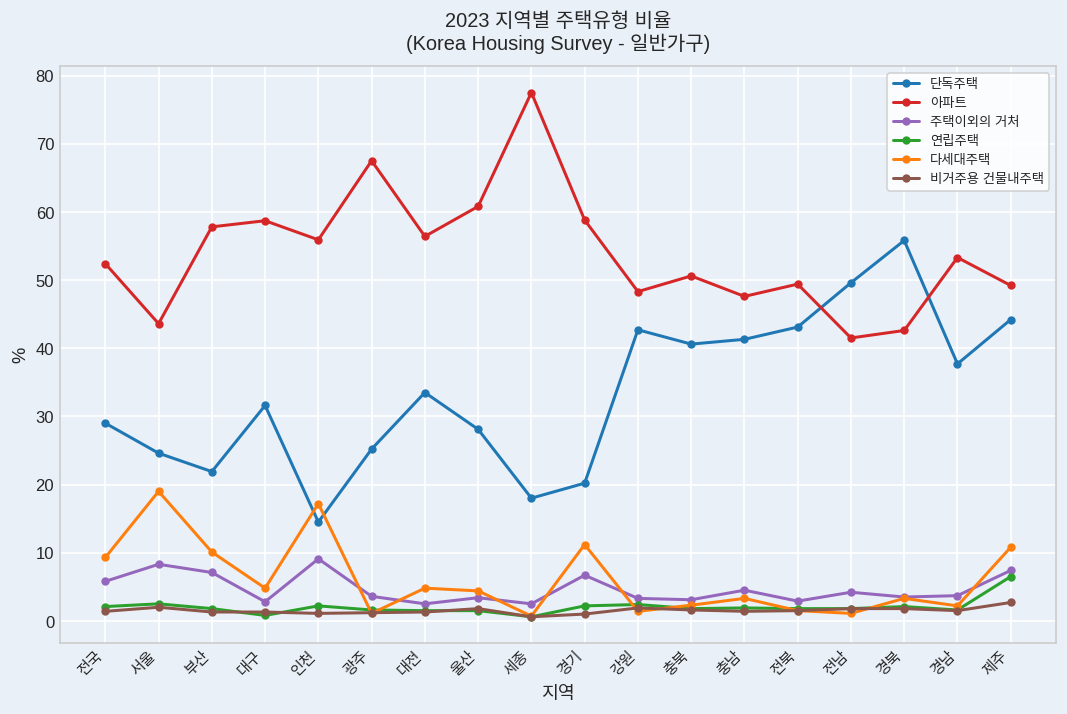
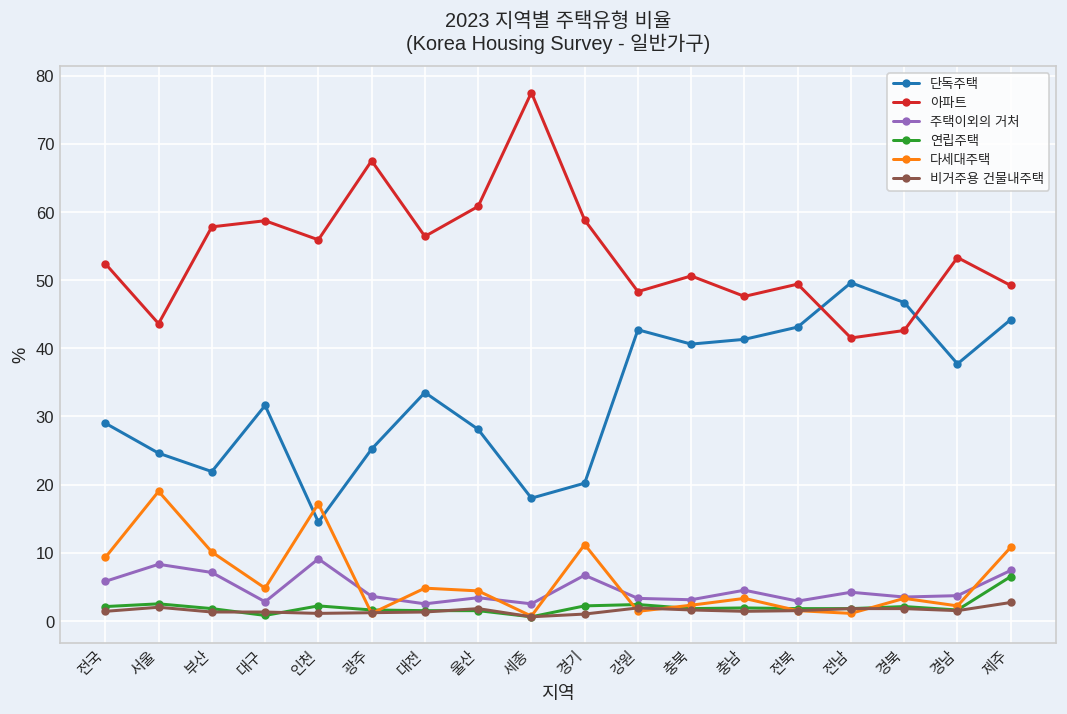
  {
    "단독주택": {
      "전국": 29,
      "서울": 25,
      "부산": 22,
      "대구": 32,
      "인천": 15,
      "광주": 25,
      "대전": 34,
      "울산": 28,
      "세종": 18,
      "경기": 20,
      "강원": 43,
      "충북": 41,
      "충남": 41,
      "전북": 43,
      "전남": 50,
-     "경북": 56,
+     "경북": 47,
      "경남": 38,
      "제주": 44
    },
    "아파트": {
      "전국": 52,
      "서울": 44,
      "부산": 58,
      "대구": 59,
      "인천": 56,
      "광주": 68,
      "대전": 56,
      "울산": 61,
      "세종": 78,
      "경기": 59,
      "강원": 48,
      "충북": 51,
      "충남": 48,
      "전북": 49,
      "전남": 42,
      "경북": 43,
      "경남": 53,
      "제주": 49
    },
    "주택이외의 거처": {
      "전국": 6,
      "서울": 8,
      "부산": 7,
      "대구": 3,
      "인천": 9,
      "광주": 4,
      "대전": 3,
      "울산": 3,
      "세종": 3,
      "경기": 7,
      "강원": 3,
      "충북": 3,
      "충남": 5,
      "전북": 3,
      "전남": 4,
      "경남": 4,
      "제주": 7
    },
    "연립주택": {
      "전국": 2,
      "서울": 3,
      "부산": 2,
      "대구": 1,
      "인천": 2,
      "경기": 2,
      "강원": 2,
      "충남": 2,
      "제주": 7
    },
    "다세대주택": {
      "전국": 9,
      "서울": 19,
      "부산": 10,
      "대구": 5,
      "인천": 17,
      "대전": 5,
      "울산": 4,
      "경기": 11,
      "강원": 1,
      "충북": 2,
      "충남": 3,
      "전남": 1,
      "경남": 2,
      "제주": 11
    },
    "비거주용 건물내주택": {
      "전국": 1,
      "서울": 2,
      "부산": 1,
      "대구": 1,
      "인천": 1,
      "경기": 1,
      "강원": 2,
      "충남": 1,
      "제주": 3
    }
  }
